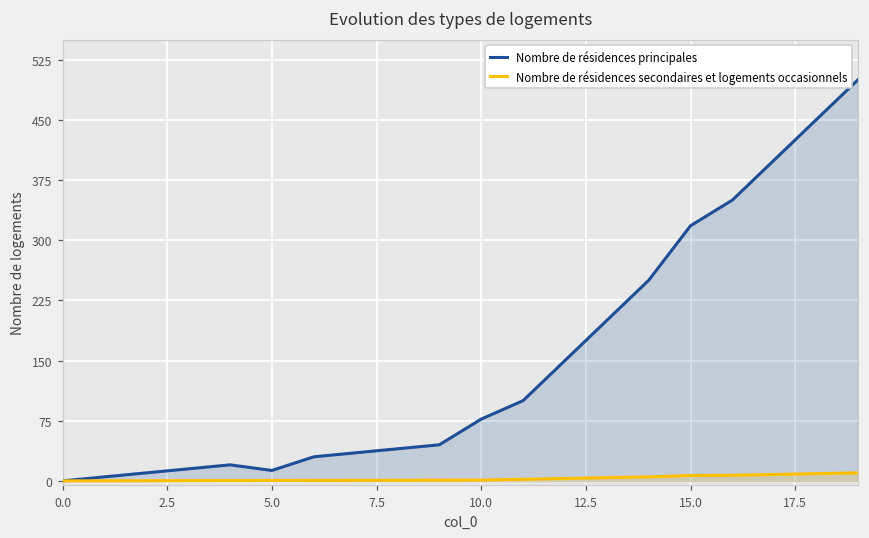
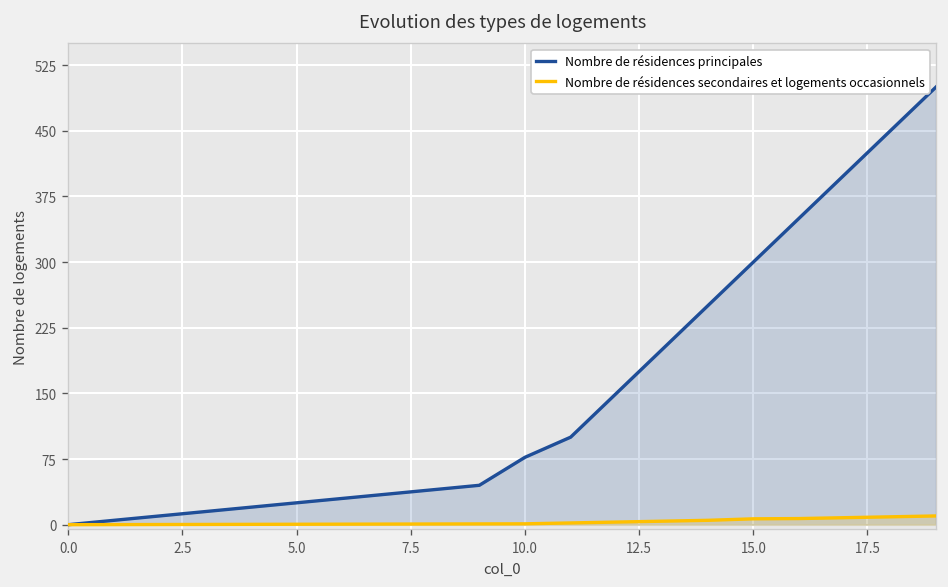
  {
    "Nombre de résidences principales": {
-     "5.0": 10,
+     "5.0": 30,
      "10.0": 80,
-     "15.0": 320
+     "15.0": 300
    },
    "Nombre de résidences secondaires et logements occasionnels": {
      "5.0": 0,
      "10.0": 0,
      "15.0": 10
    }
  }
